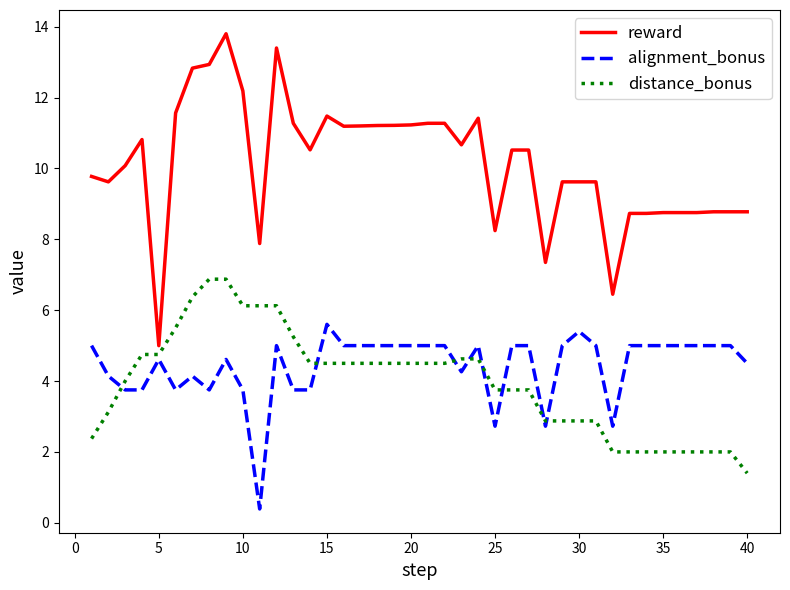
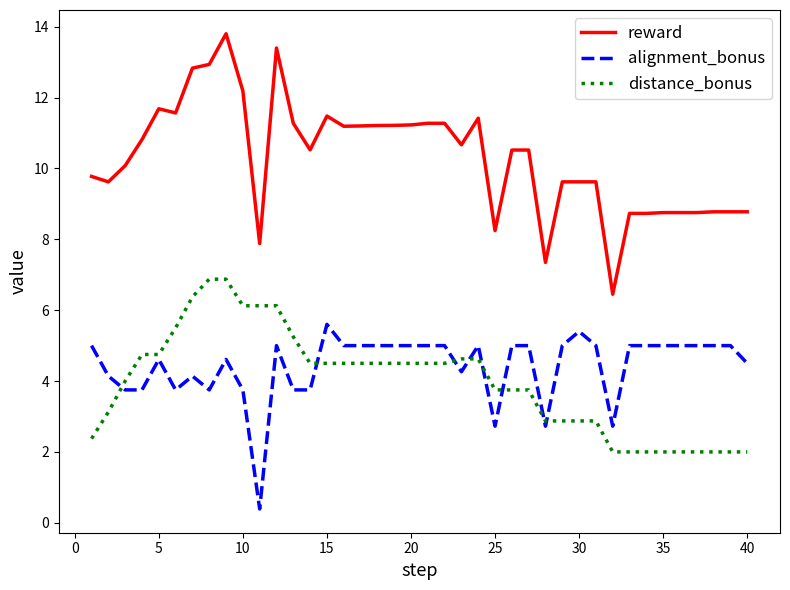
  {
    "reward": {
-     "5": 5.0,
+     "5": 11.7,
      "10": 12.2,
      "15": 11.5,
      "20": 11.2,
      "25": 8.2,
      "30": 9.6,
      "35": 8.8,
      "40": 8.8
    },
    "alignment_bonus": {
      "5": 4.6,
      "10": 3.8,
      "15": 5.6,
      "20": 5.0,
      "25": 2.7,
      "30": 5.4,
      "35": 5.0,
      "40": 4.5
    },
    "distance_bonus": {
      "5": 4.7,
      "10": 6.1,
      "15": 4.5,
      "20": 4.5,
      "25": 3.8,
      "30": 2.9,
      "35": 2.0,
-     "40": 1.4
+     "40": 2.0
    }
  }
